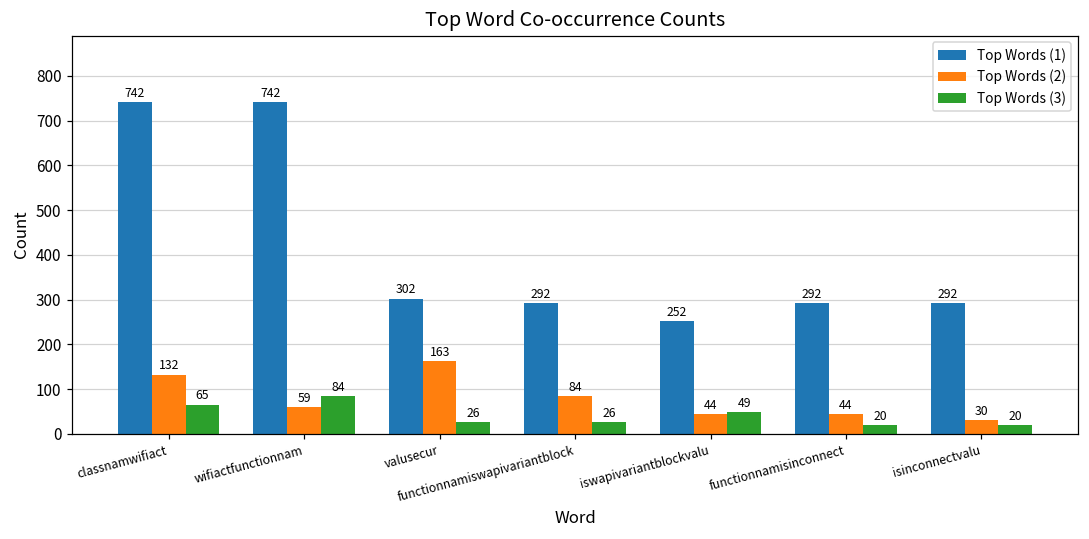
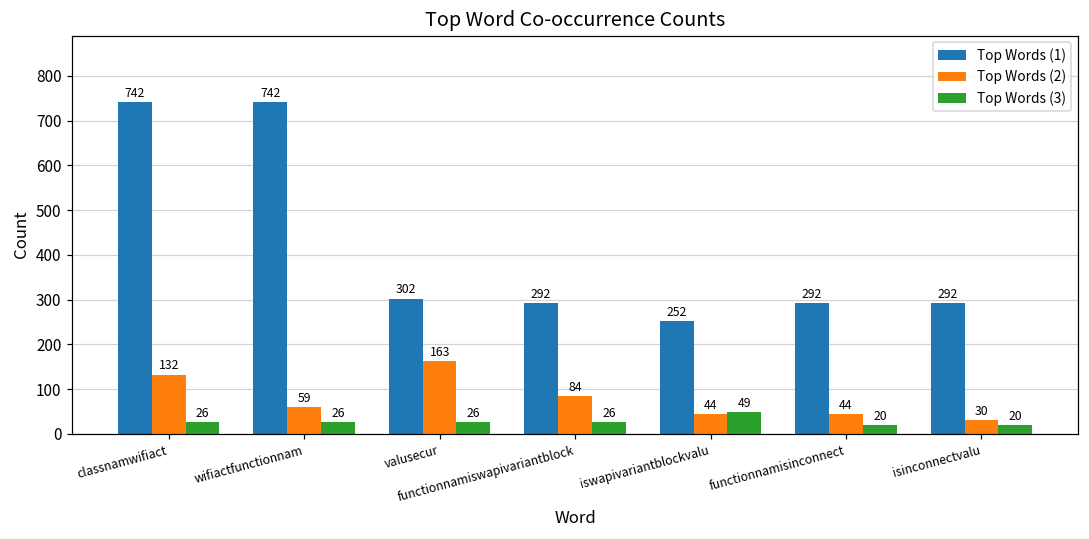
  {
    "Top Words (1)": {
      "classnamwifiact": 742,
      "wifiactfunctionnam": 742,
      "valusecur": 302,
      "functionnamiswapivariantblock": 292,
      "iswapivariantblockvalu": 252,
      "functionnamisinconnect": 292,
      "isinconnectvalu": 292
    },
    "Top Words (2)": {
      "classnamwifiact": 132,
      "wifiactfunctionnam": 59,
      "valusecur": 163,
      "functionnamiswapivariantblock": 84,
      "iswapivariantblockvalu": 44,
      "functionnamisinconnect": 44,
      "isinconnectvalu": 30
    },
    "Top Words (3)": {
-     "classnamwifiact": 65,
-     "wifiactfunctionnam": 84,
+     "classnamwifiact": 26,
+     "wifiactfunctionnam": 26,
      "valusecur": 26,
      "functionnamiswapivariantblock": 26,
      "iswapivariantblockvalu": 49,
      "functionnamisinconnect": 20,
      "isinconnectvalu": 20
    }
  }
